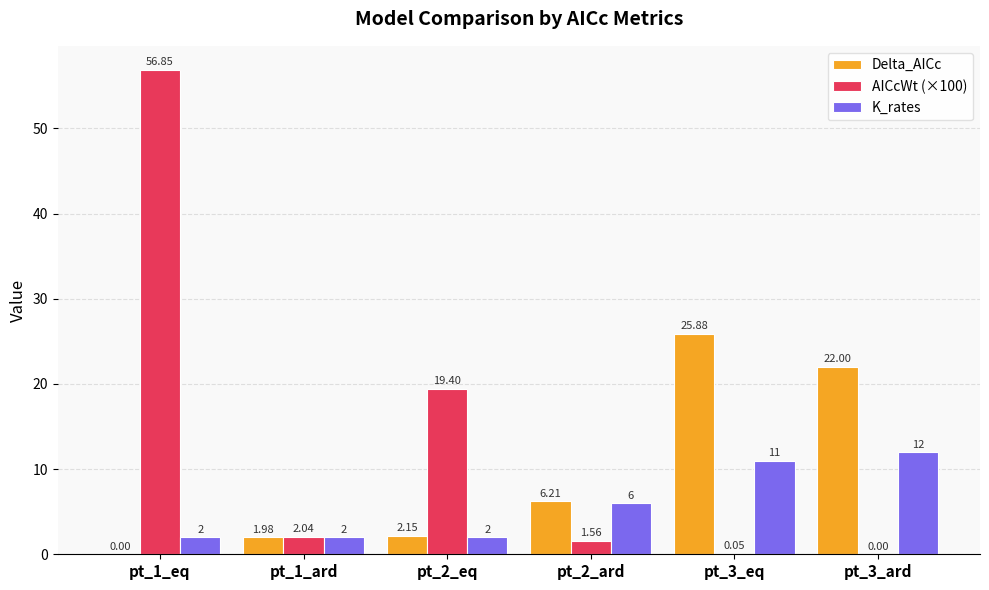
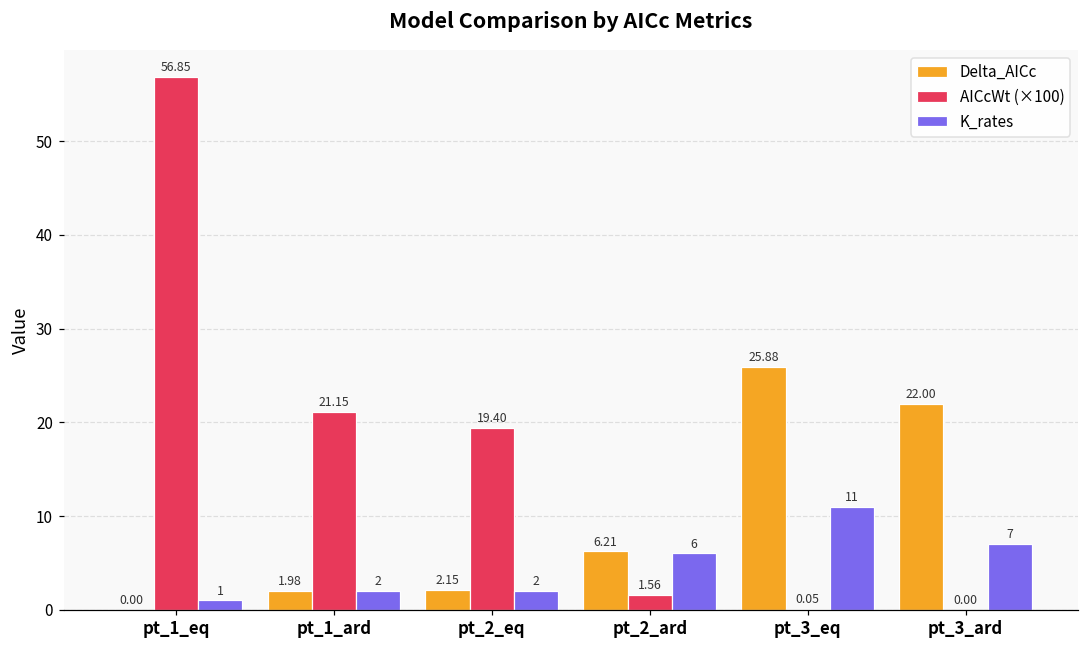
  {
    "Delta_AICc": {
      "pt_1_eq": 0.00,
      "pt_1_ard": 1.98,
      "pt_2_eq": 2.15,
      "pt_2_ard": 6.21,
      "pt_3_eq": 25.88,
      "pt_3_ard": 22.00
    },
    "AICcWt (×100)": {
      "pt_1_eq": 56.85,
-     "pt_1_ard": 2.04,
+     "pt_1_ard": 21.15,
      "pt_2_eq": 19.40,
      "pt_2_ard": 1.56,
      "pt_3_eq": 0.05,
      "pt_3_ard": 0.00
    },
    "K_rates": {
-     "pt_1_eq": 2,
+     "pt_1_eq": 1,
      "pt_1_ard": 2,
      "pt_2_eq": 2,
      "pt_2_ard": 6,
      "pt_3_eq": 11,
-     "pt_3_ard": 12
+     "pt_3_ard": 7
    }
  }
